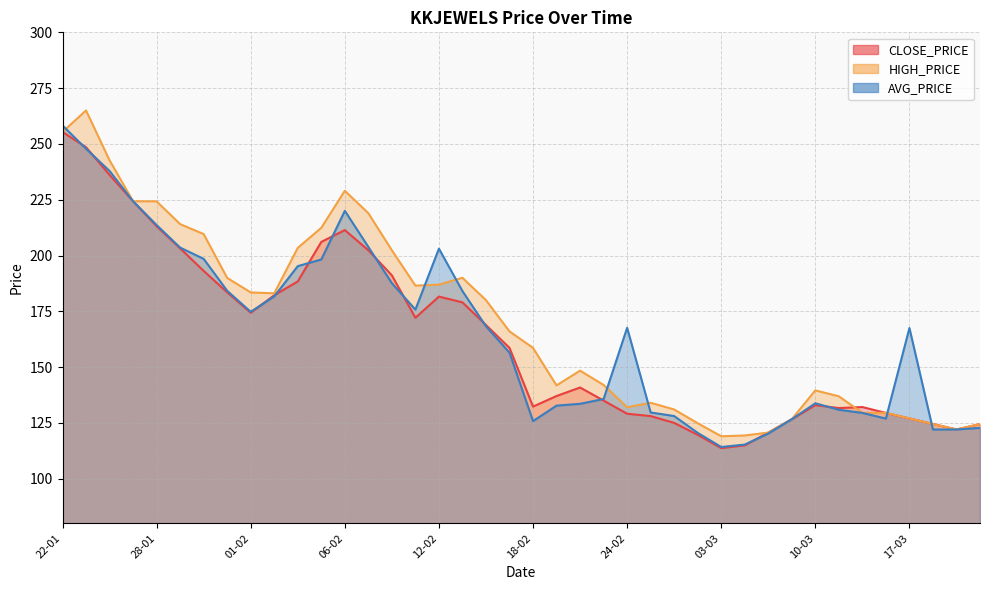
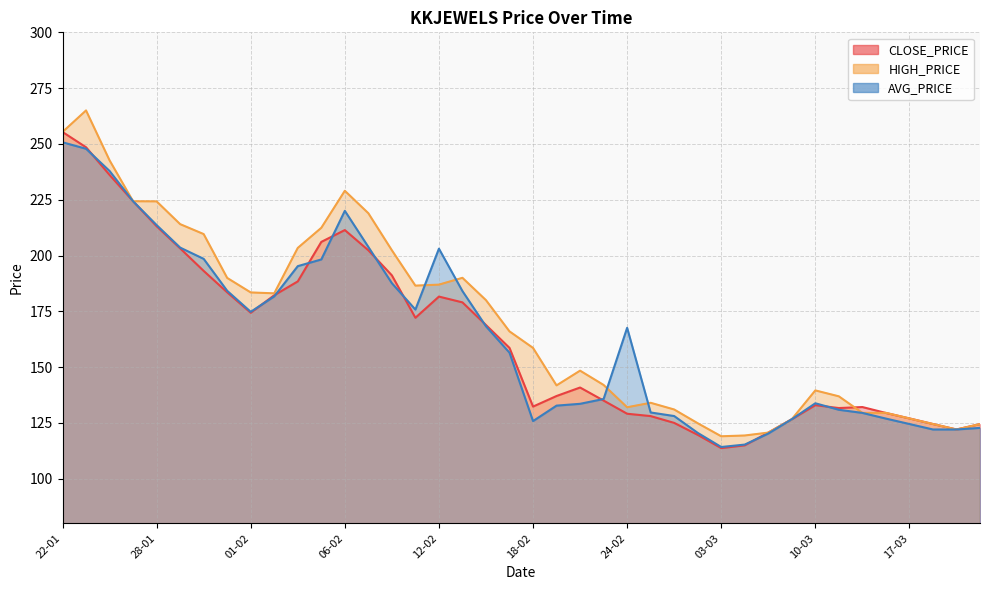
  {
    "AVG_PRICE": {
-     "22-01": 258,
+     "22-01": 251,
      "06-02": 220,
      "12-02": 203,
      "18-02": 126,
      "24-02": 168,
-     "17-03": 168
+     "17-03": 125
    }
  }
